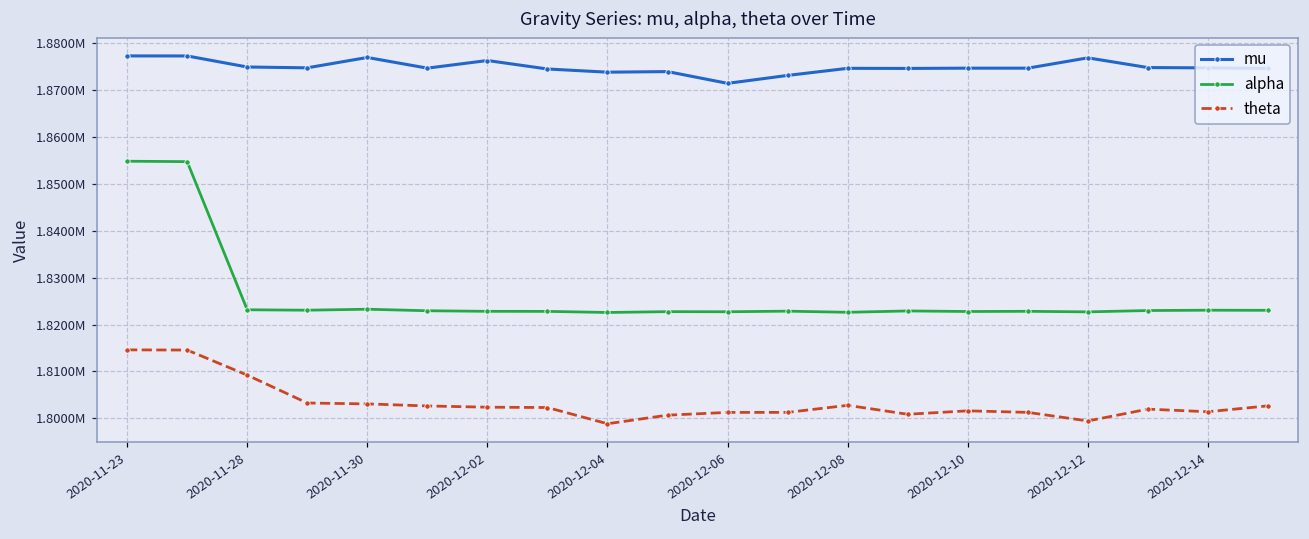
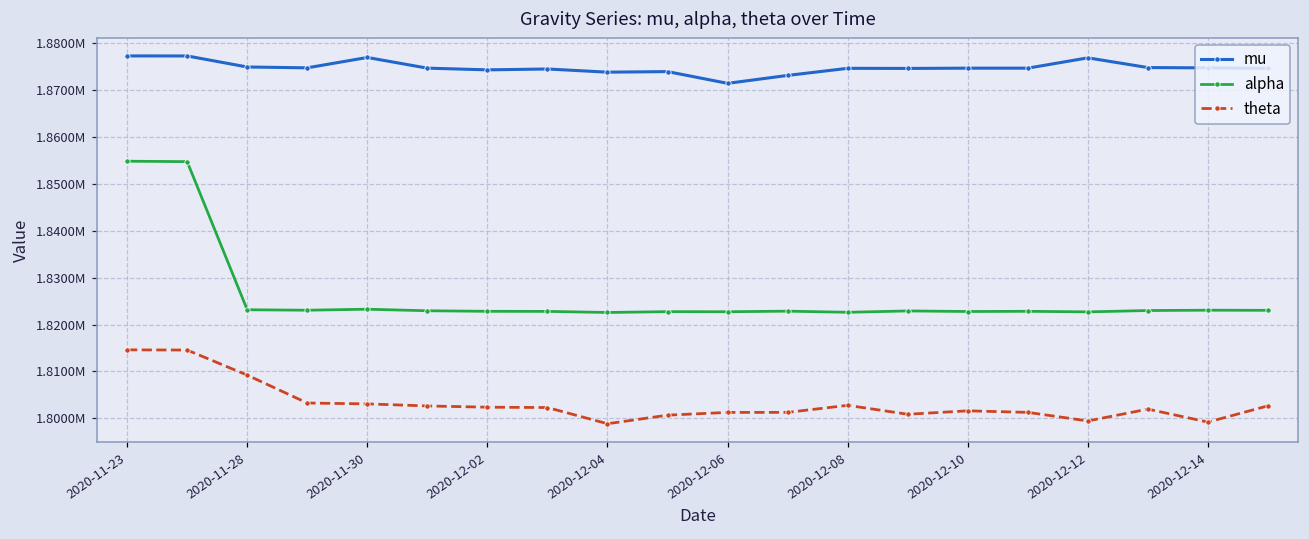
  {
    "mu": {
      "2020-11-23": 1877000,
      "2020-11-28": 1875000,
      "2020-11-30": 1877000,
-     "2020-12-02": 1876000,
+     "2020-12-02": 1874000,
      "2020-12-04": 1874000,
      "2020-12-06": 1871000,
      "2020-12-08": 1875000,
      "2020-12-10": 1875000,
      "2020-12-12": 1877000
    },
    "alpha": {
      "2020-11-23": 1855000,
      "2020-11-28": 1823000,
      "2020-11-30": 1823000,
      "2020-12-02": 1823000,
      "2020-12-04": 1823000,
      "2020-12-06": 1823000,
      "2020-12-08": 1823000,
      "2020-12-10": 1823000,
      "2020-12-12": 1823000,
      "2020-12-14": 1823000
    },
    "theta": {
      "2020-11-23": 1815000,
      "2020-11-28": 1809000,
      "2020-11-30": 1803000,
      "2020-12-02": 1802000,
      "2020-12-04": 1799000,
      "2020-12-06": 1801000,
      "2020-12-08": 1803000,
      "2020-12-10": 1802000,
      "2020-12-12": 1799000,
-     "2020-12-14": 1801000
+     "2020-12-14": 1799000
    }
  }
